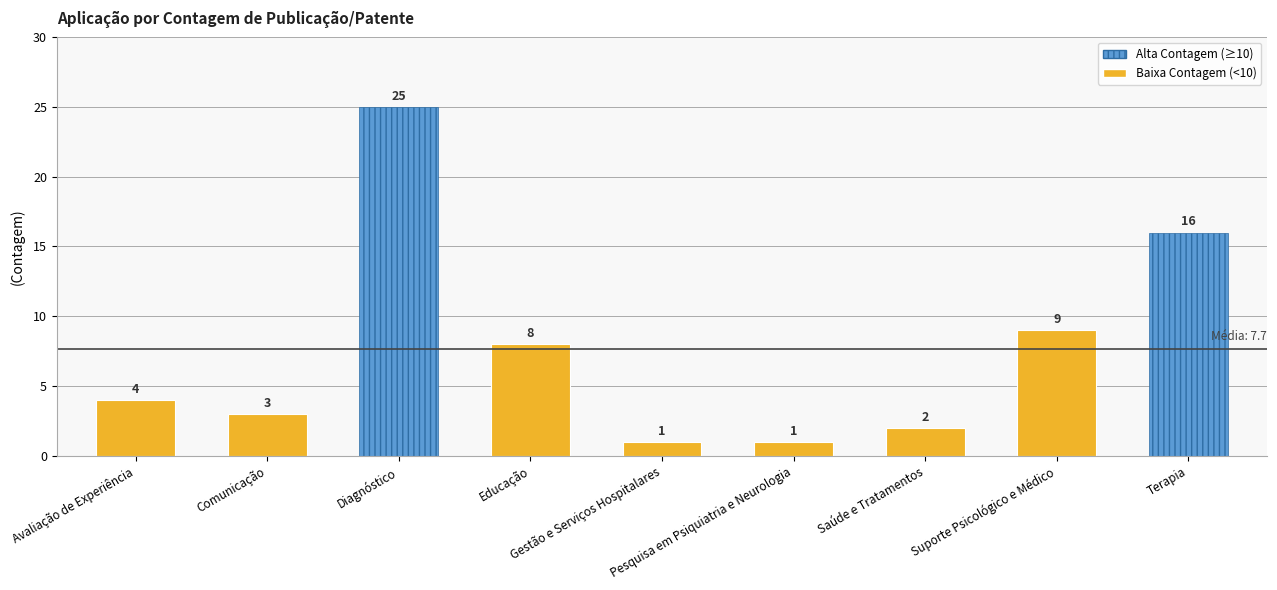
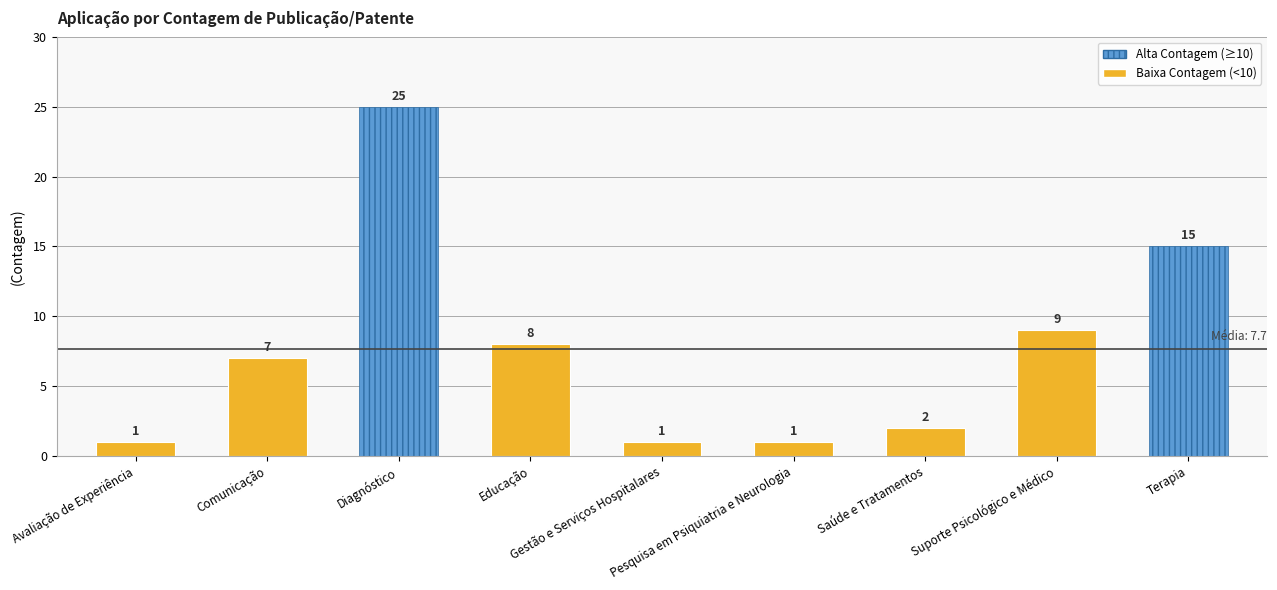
  {
-   "Avaliação de Experiência": 4,
-   "Comunicação": 3,
+   "Avaliação de Experiência": 1,
+   "Comunicação": 7,
    "Diagnóstico": 25,
    "Educação": 8,
    "Gestão e Serviços Hospitalares": 1,
    "Pesquisa em Psiquiatria e Neurologia": 1,
    "Saúde e Tratamentos": 2,
    "Suporte Psicológico e Médico": 9,
-   "Terapia": 16
+   "Terapia": 15
  }
